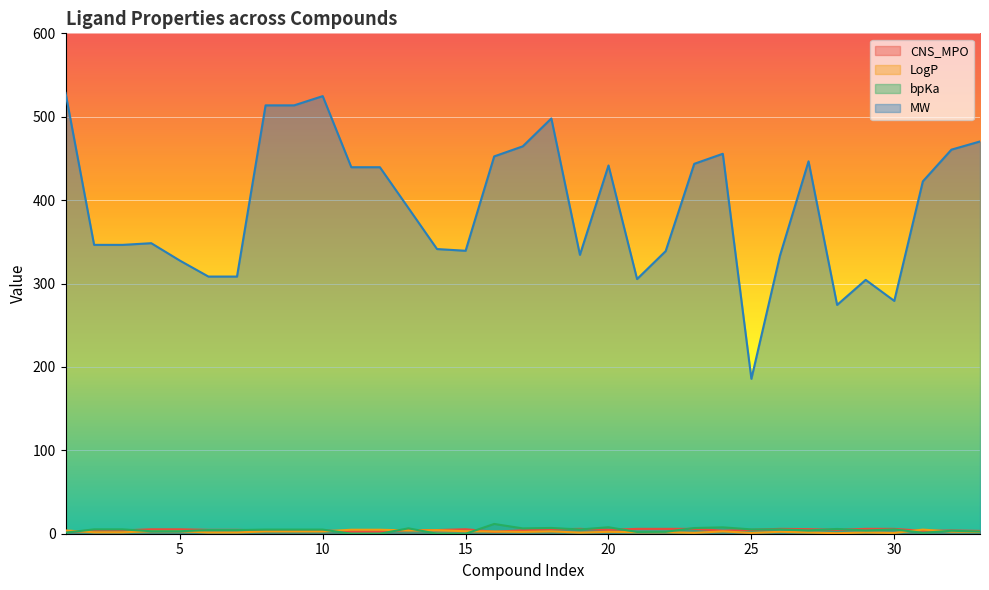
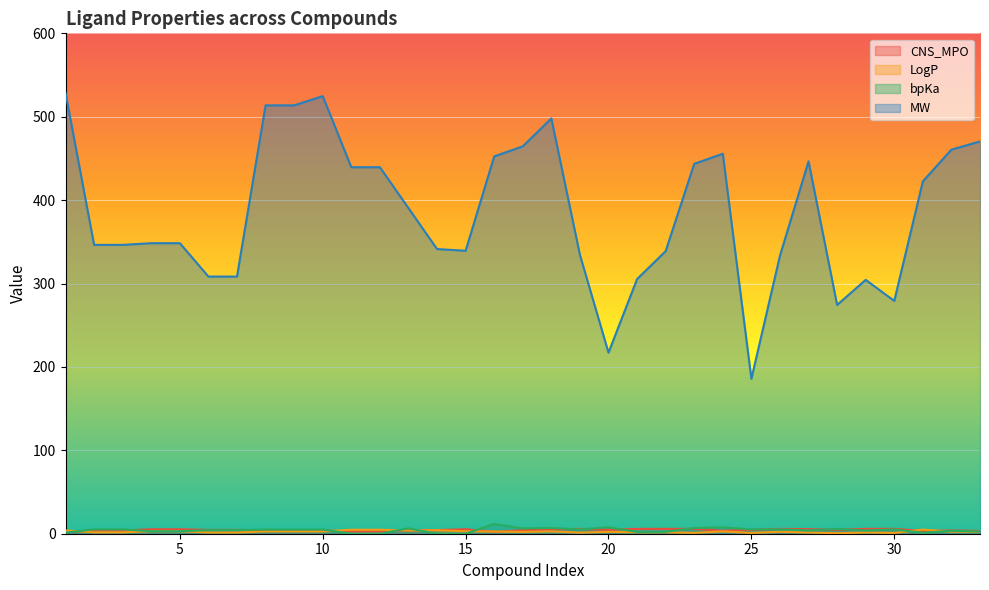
  {
    "MW": {
-     "5": 330,
+     "5": 350,
      "10": 520,
      "15": 340,
-     "20": 440,
+     "20": 220,
      "25": 190,
      "30": 280
    }
  }
